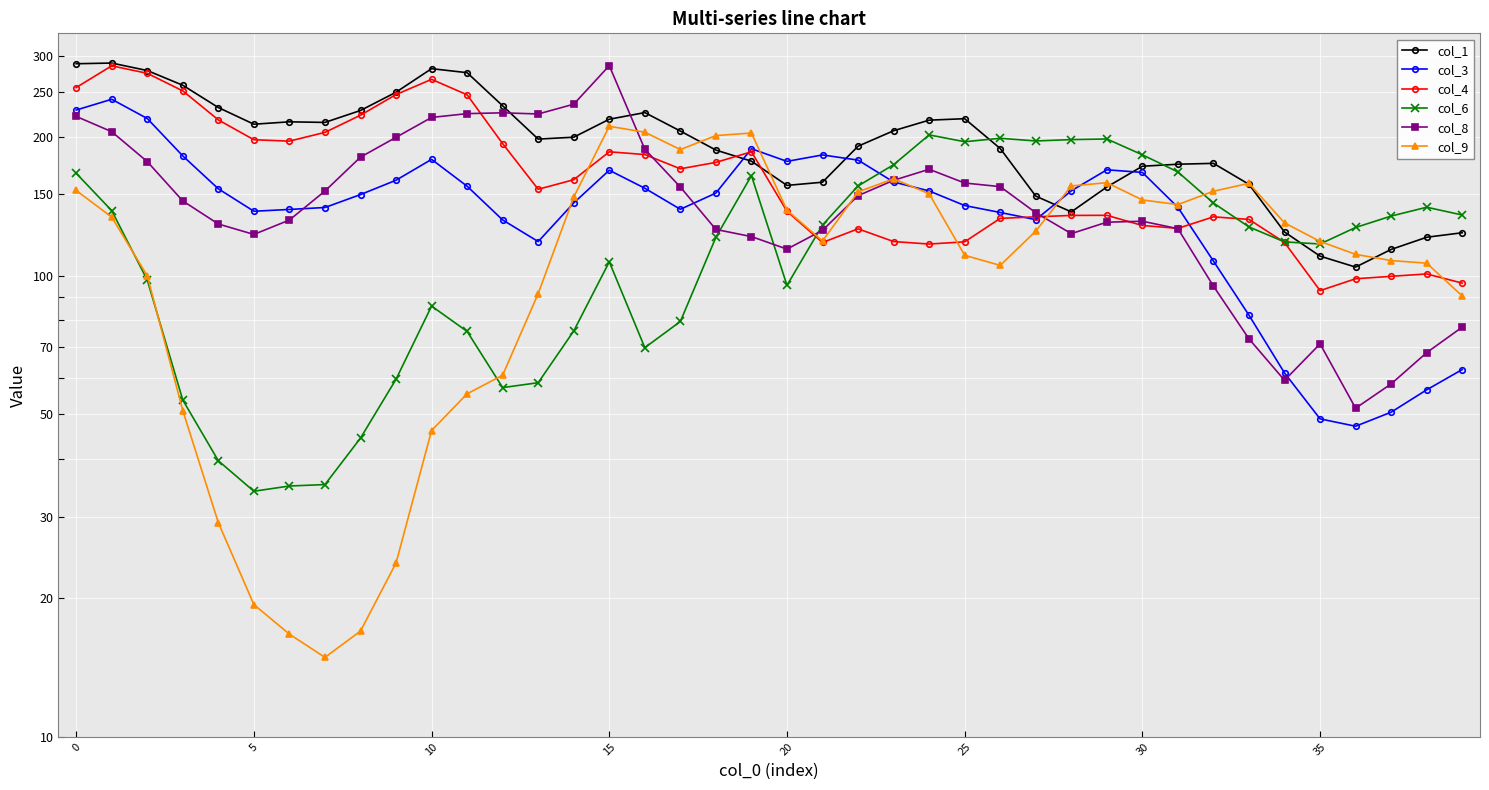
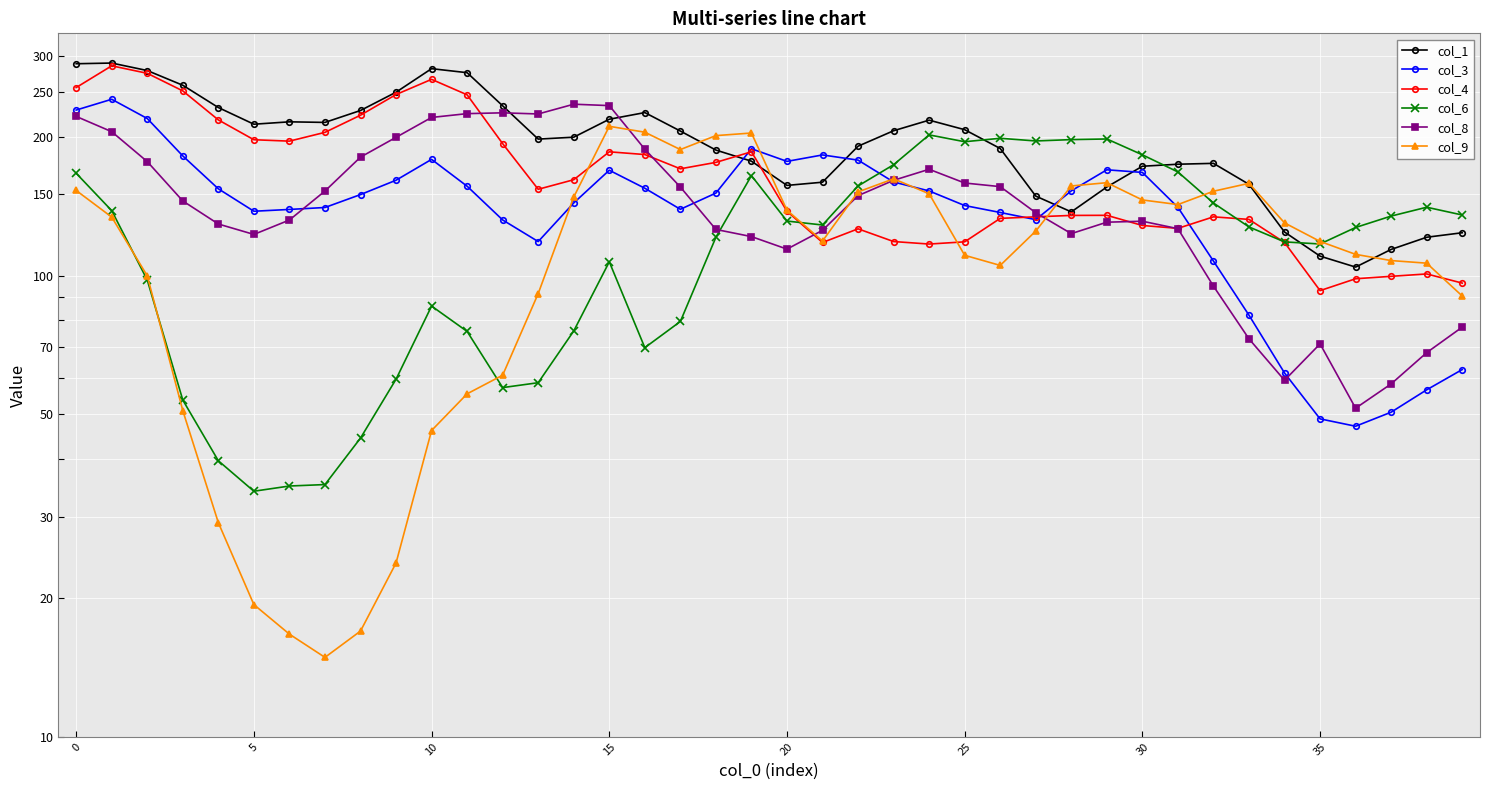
  {
    "col_1": {
      "0": 290,
      "5": 210,
      "10": 280,
      "15": 220,
      "20": 157,
-     "25": 220,
+     "25": 210,
      "30": 173,
      "35": 110
    },
    "col_3": {
      "0": 230,
      "5": 138,
      "10": 179,
      "15": 169,
      "20": 177,
      "25": 142,
      "30": 167,
      "35": 49
    },
    "col_4": {
      "0": 260,
      "5": 197,
      "10": 270,
      "15": 186,
      "25": 118,
      "30": 128,
      "35": 93
    },
    "col_6": {
      "0": 167,
      "5": 34,
      "10": 86,
      "15": 107,
-     "20": 95,
+     "20": 131,
      "25": 195,
      "30": 183,
      "35": 117
    },
    "col_8": {
      "0": 220,
      "5": 123,
      "10": 220,
-     "15": 290,
+     "15": 230,
      "20": 114,
      "25": 159,
      "30": 131,
      "35": 71
    },
    "col_9": {
      "0": 153,
      "5": 19.3,
      "10": 46,
      "15": 210,
      "25": 111,
      "30": 146,
      "35": 119
    }
  }
